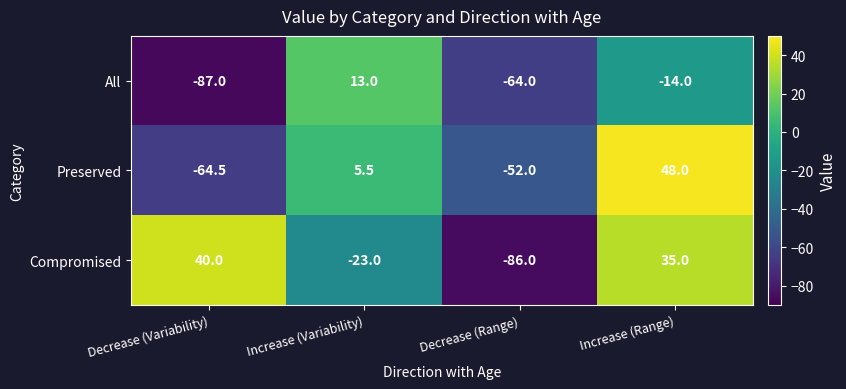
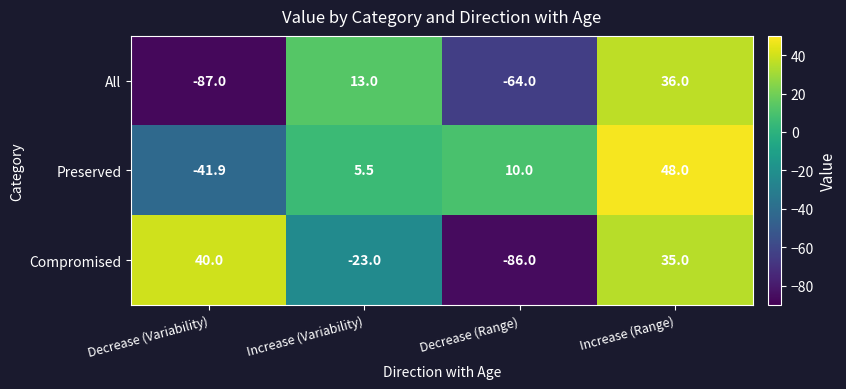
  {
    "All": {
      "Decrease (Variability)": -87.0,
      "Increase (Variability)": 13.0,
      "Decrease (Range)": -64.0,
-     "Increase (Range)": -14.0
+     "Increase (Range)": 36.0
    },
    "Preserved": {
-     "Decrease (Variability)": -64.5,
+     "Decrease (Variability)": -41.9,
      "Increase (Variability)": 5.5,
-     "Decrease (Range)": -52.0,
+     "Decrease (Range)": 10.0,
      "Increase (Range)": 48.0
    },
    "Compromised": {
      "Decrease (Variability)": 40.0,
      "Increase (Variability)": -23.0,
      "Decrease (Range)": -86.0,
      "Increase (Range)": 35.0
    }
  }
